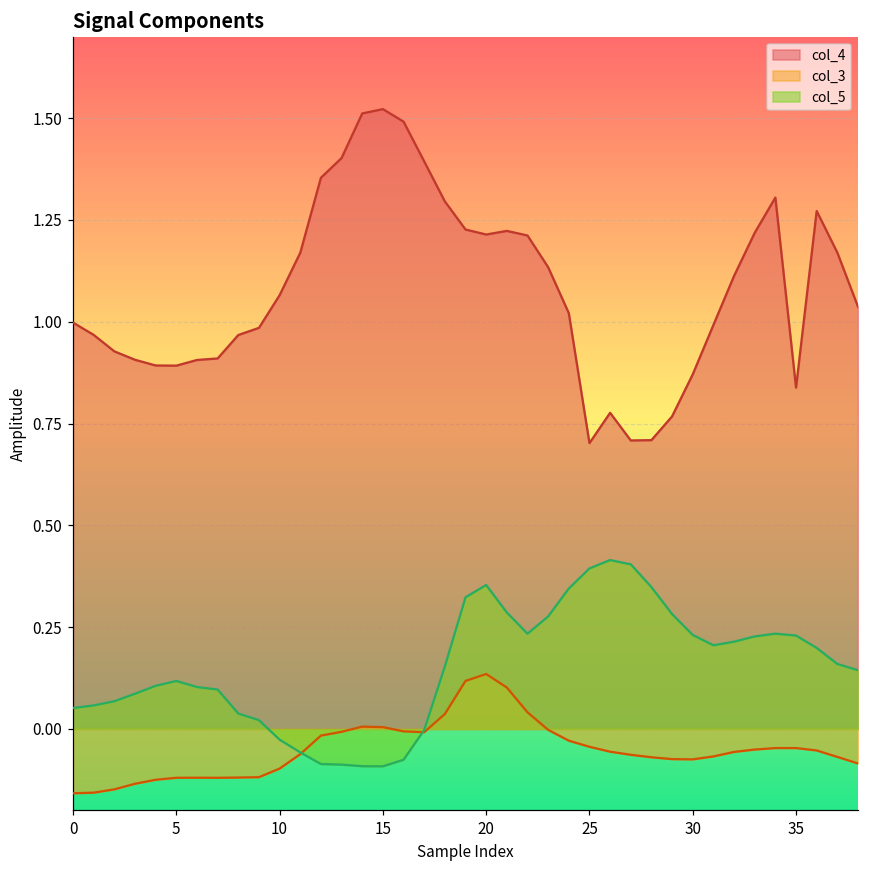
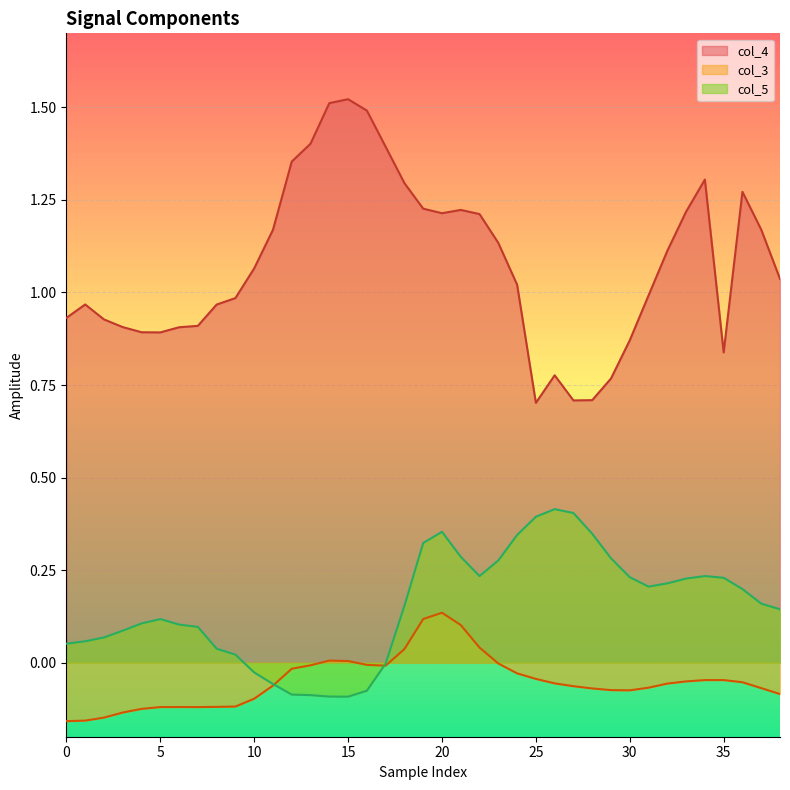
  {
    "col_4": {
-     "0": 1.00,
+     "0": 0.93,
      "5": 0.89,
      "10": 1.07,
      "15": 1.52,
      "20": 1.21,
      "25": 0.70,
      "30": 0.87,
      "35": 0.84
    }
  }
